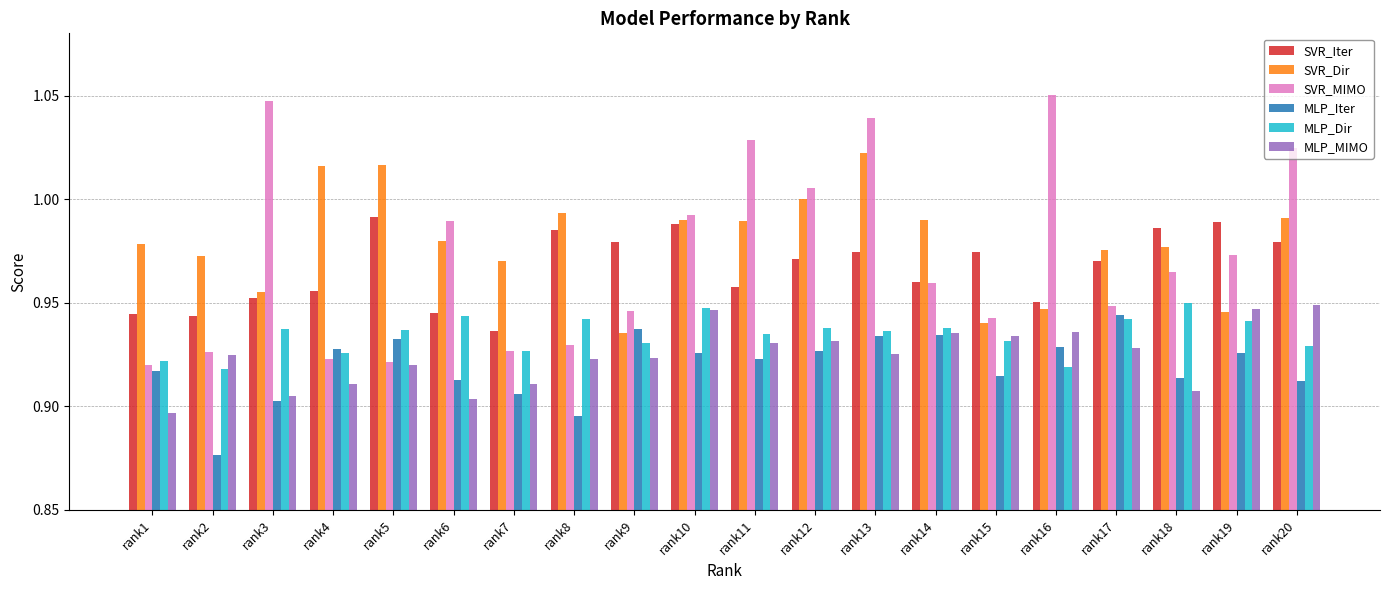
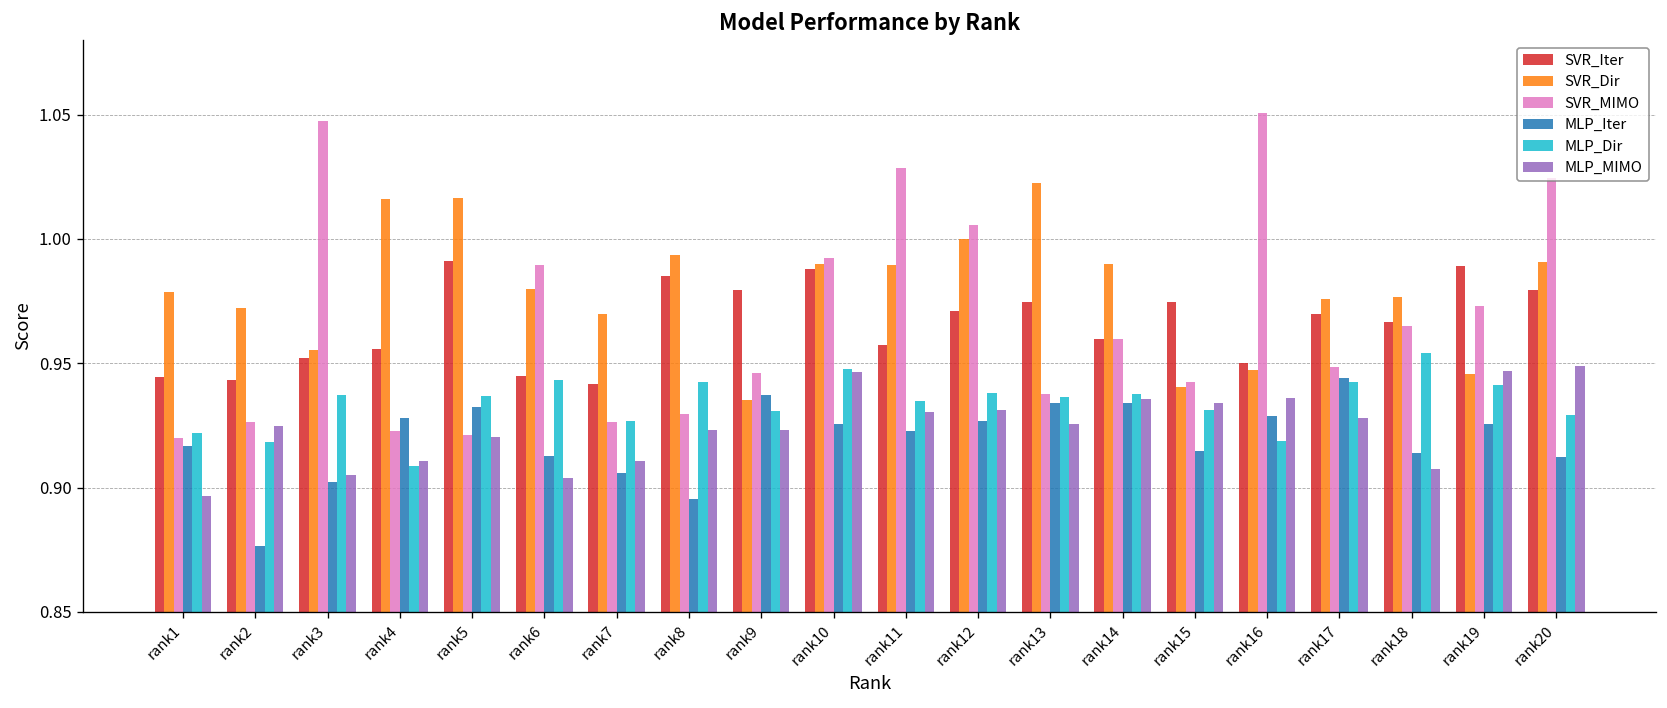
  {
    "SVR_Iter": {
      "rank1": 0.945,
      "rank2": 0.943,
      "rank3": 0.952,
      "rank4": 0.956,
      "rank5": 0.991,
      "rank6": 0.945,
-     "rank7": 0.936,
+     "rank7": 0.942,
      "rank8": 0.985,
      "rank9": 0.979,
      "rank10": 0.988,
      "rank11": 0.957,
      "rank12": 0.971,
      "rank13": 0.975,
      "rank14": 0.960,
      "rank15": 0.975,
      "rank16": 0.950,
      "rank17": 0.970,
-     "rank18": 0.986,
+     "rank18": 0.966,
      "rank19": 0.989,
      "rank20": 0.980
    },
    "SVR_Dir": {
      "rank1": 0.978,
      "rank2": 0.972,
      "rank3": 0.955,
      "rank4": 1.016,
      "rank5": 1.016,
      "rank6": 0.980,
      "rank7": 0.970,
      "rank8": 0.993,
      "rank9": 0.935,
      "rank10": 0.990,
      "rank11": 0.989,
      "rank12": 1.000,
      "rank13": 1.022,
      "rank14": 0.990,
      "rank15": 0.940,
      "rank16": 0.947,
      "rank17": 0.976,
      "rank18": 0.977,
      "rank19": 0.946,
      "rank20": 0.991
    },
    "SVR_MIMO": {
      "rank1": 0.920,
      "rank2": 0.926,
      "rank3": 1.048,
      "rank4": 0.923,
      "rank5": 0.921,
      "rank6": 0.990,
      "rank7": 0.927,
      "rank8": 0.930,
      "rank9": 0.946,
      "rank10": 0.992,
      "rank11": 1.029,
      "rank12": 1.006,
-     "rank13": 1.039,
+     "rank13": 0.938,
      "rank14": 0.960,
      "rank15": 0.942,
      "rank16": 1.050,
      "rank17": 0.948,
      "rank18": 0.965,
      "rank19": 0.973
    },
    "MLP_Iter": {
      "rank1": 0.917,
      "rank2": 0.877,
      "rank3": 0.902,
      "rank4": 0.928,
      "rank5": 0.933,
      "rank6": 0.913,
      "rank7": 0.906,
      "rank8": 0.895,
      "rank9": 0.937,
      "rank10": 0.926,
      "rank11": 0.923,
      "rank12": 0.927,
      "rank13": 0.934,
      "rank14": 0.934,
      "rank15": 0.915,
      "rank16": 0.929,
      "rank17": 0.944,
      "rank18": 0.914,
      "rank19": 0.926,
      "rank20": 0.912
    },
    "MLP_Dir": {
      "rank1": 0.922,
      "rank2": 0.918,
      "rank3": 0.937,
-     "rank4": 0.926,
+     "rank4": 0.909,
      "rank5": 0.937,
      "rank6": 0.943,
      "rank7": 0.927,
      "rank8": 0.942,
      "rank9": 0.931,
      "rank10": 0.948,
      "rank11": 0.935,
      "rank12": 0.938,
      "rank13": 0.936,
      "rank14": 0.938,
      "rank15": 0.931,
      "rank16": 0.919,
      "rank17": 0.942,
-     "rank18": 0.950,
+     "rank18": 0.954,
      "rank19": 0.941,
      "rank20": 0.929
    },
    "MLP_MIMO": {
      "rank1": 0.897,
      "rank2": 0.925,
      "rank3": 0.905,
      "rank4": 0.911,
      "rank5": 0.920,
      "rank6": 0.904,
      "rank7": 0.911,
      "rank8": 0.923,
      "rank9": 0.923,
      "rank10": 0.947,
      "rank11": 0.930,
      "rank12": 0.931,
      "rank13": 0.926,
      "rank14": 0.936,
      "rank15": 0.934,
      "rank16": 0.936,
      "rank17": 0.928,
      "rank18": 0.907,
      "rank19": 0.947,
      "rank20": 0.949
    }
  }
